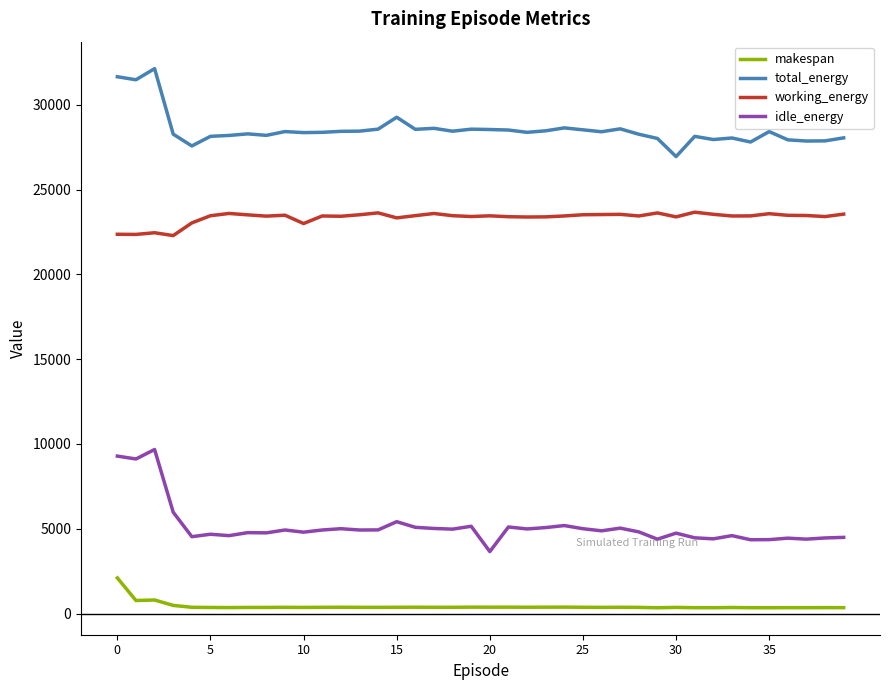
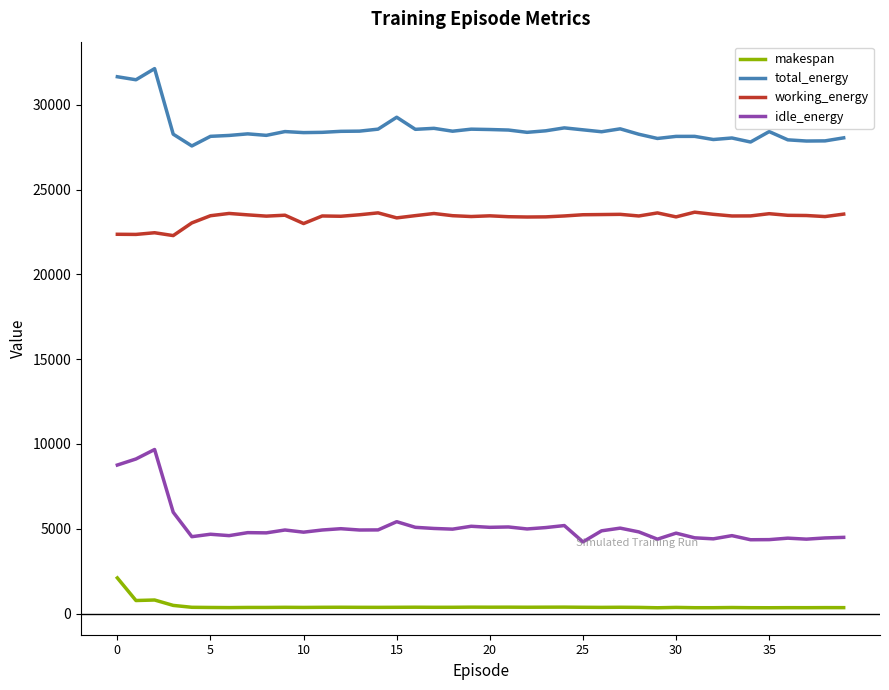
  {
    "makespan": {
      "0": 2100,
      "5": 400,
      "10": 400,
      "15": 400,
      "20": 400,
      "25": 400,
      "30": 400,
      "35": 300
    },
    "total_energy": {
      "0": 31600,
      "5": 28100,
      "10": 28400,
      "15": 29300,
      "20": 28500,
      "25": 28500,
-     "30": 26900,
+     "30": 28100,
      "35": 28400
    },
    "working_energy": {
      "0": 22400,
      "5": 23500,
      "10": 23000,
      "15": 23300,
      "20": 23500,
      "25": 23500,
      "30": 23400,
      "35": 23600
    },
    "idle_energy": {
-     "0": 9300,
+     "0": 8800,
      "5": 4700,
      "10": 4800,
      "15": 5400,
-     "20": 3700,
-     "25": 5000,
+     "20": 5100,
+     "25": 4200,
      "30": 4700,
      "35": 4400
    }
  }
